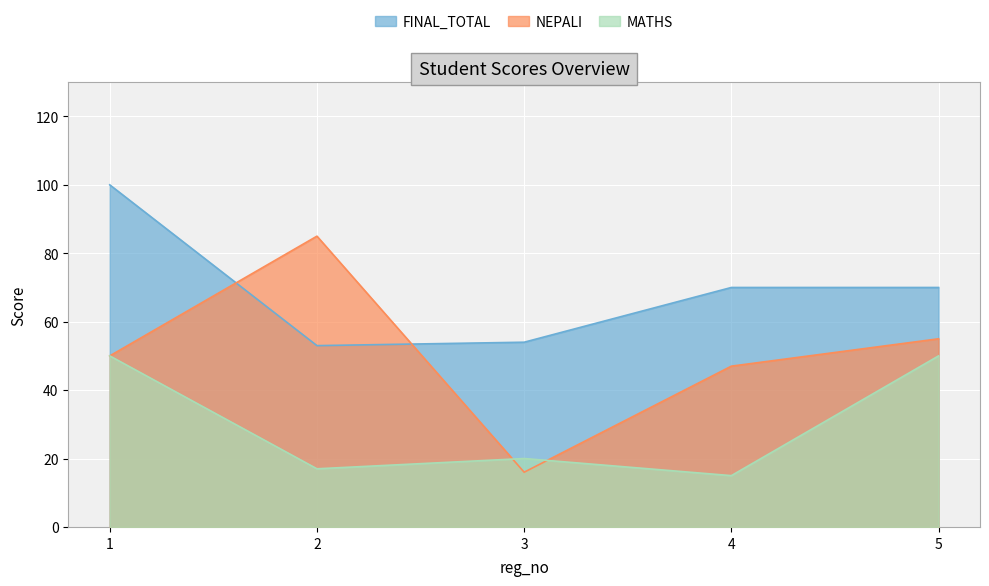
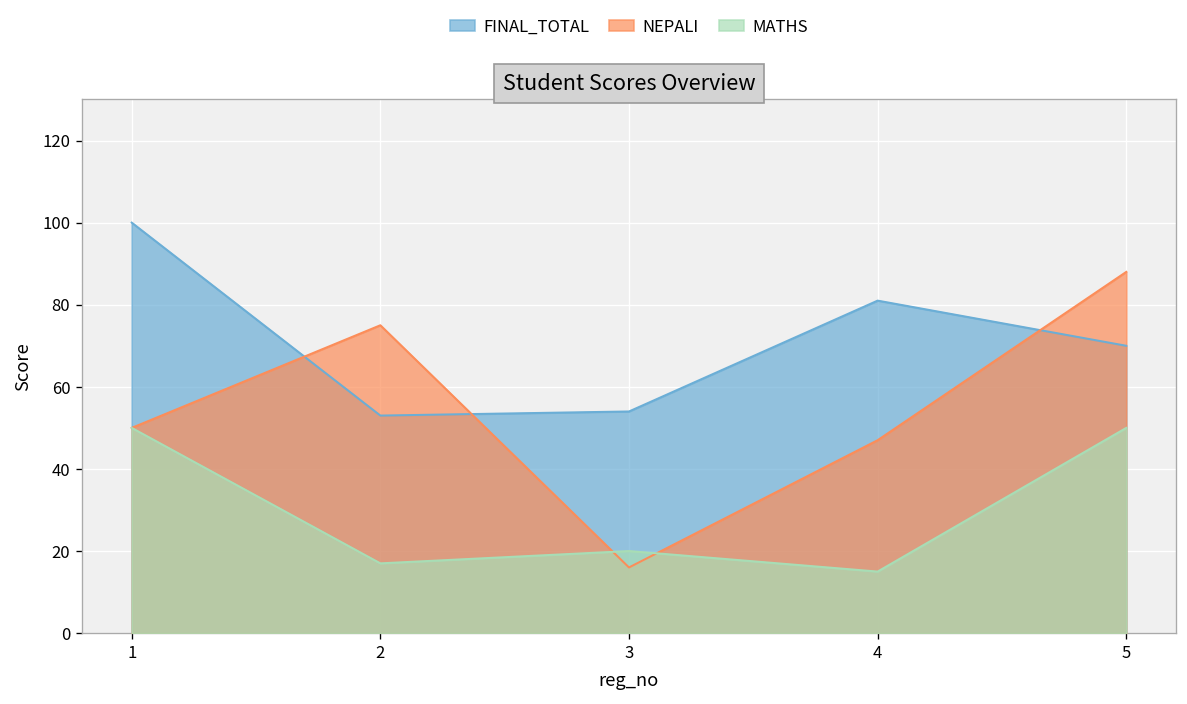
  {
    "FINAL_TOTAL": {
      "1": 100,
      "2": 53,
      "3": 54,
-     "4": 70,
+     "4": 81,
      "5": 70
    },
    "NEPALI": {
-     "2": 85,
+     "2": 75,
      "3": 16,
      "4": 47,
-     "5": 55
+     "5": 88
    },
    "MATHS": {
      "2": 17,
      "3": 20,
      "4": 15,
      "5": 50
    }
  }
